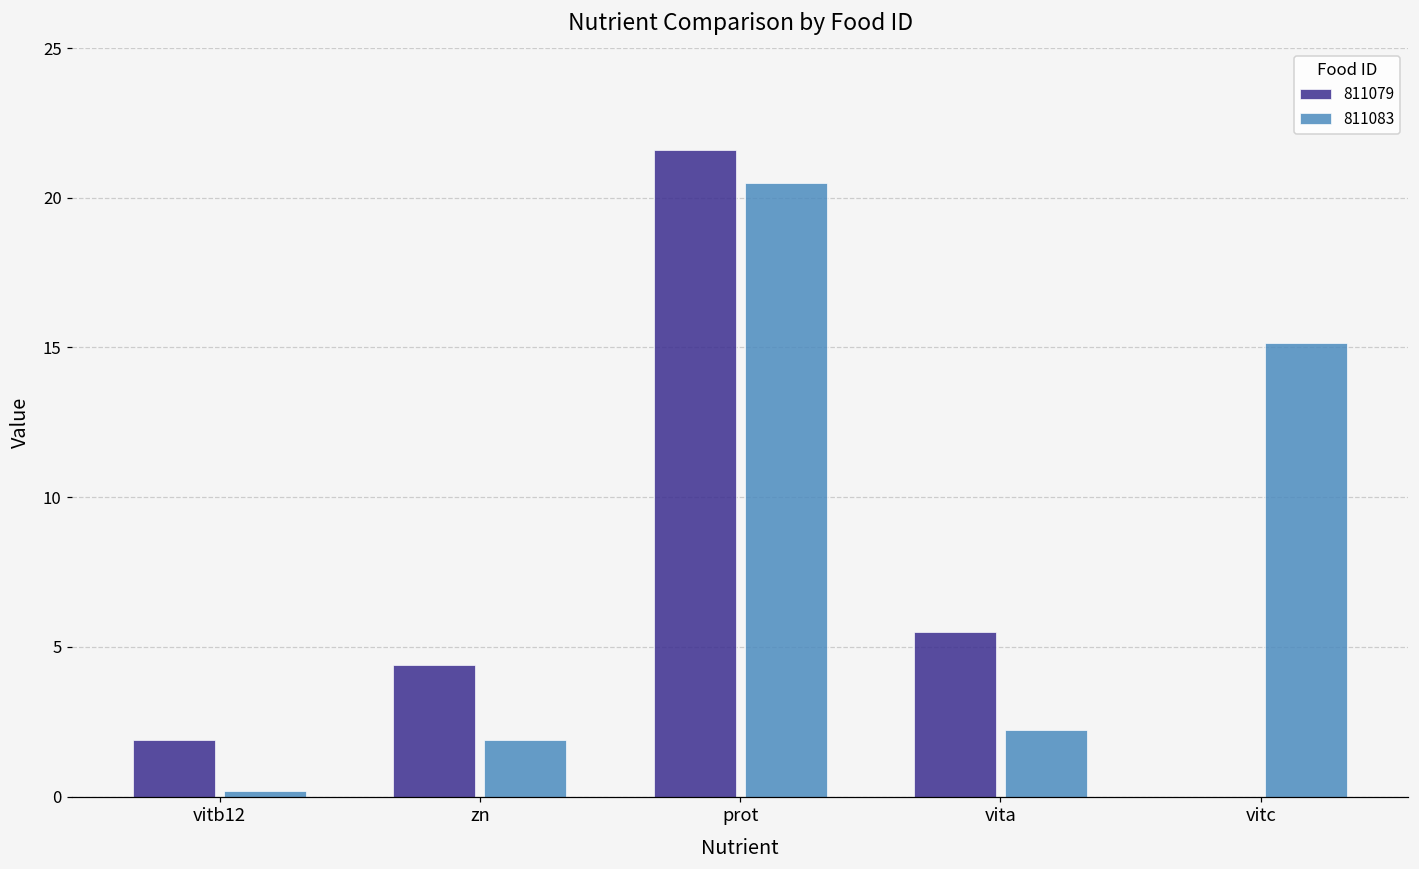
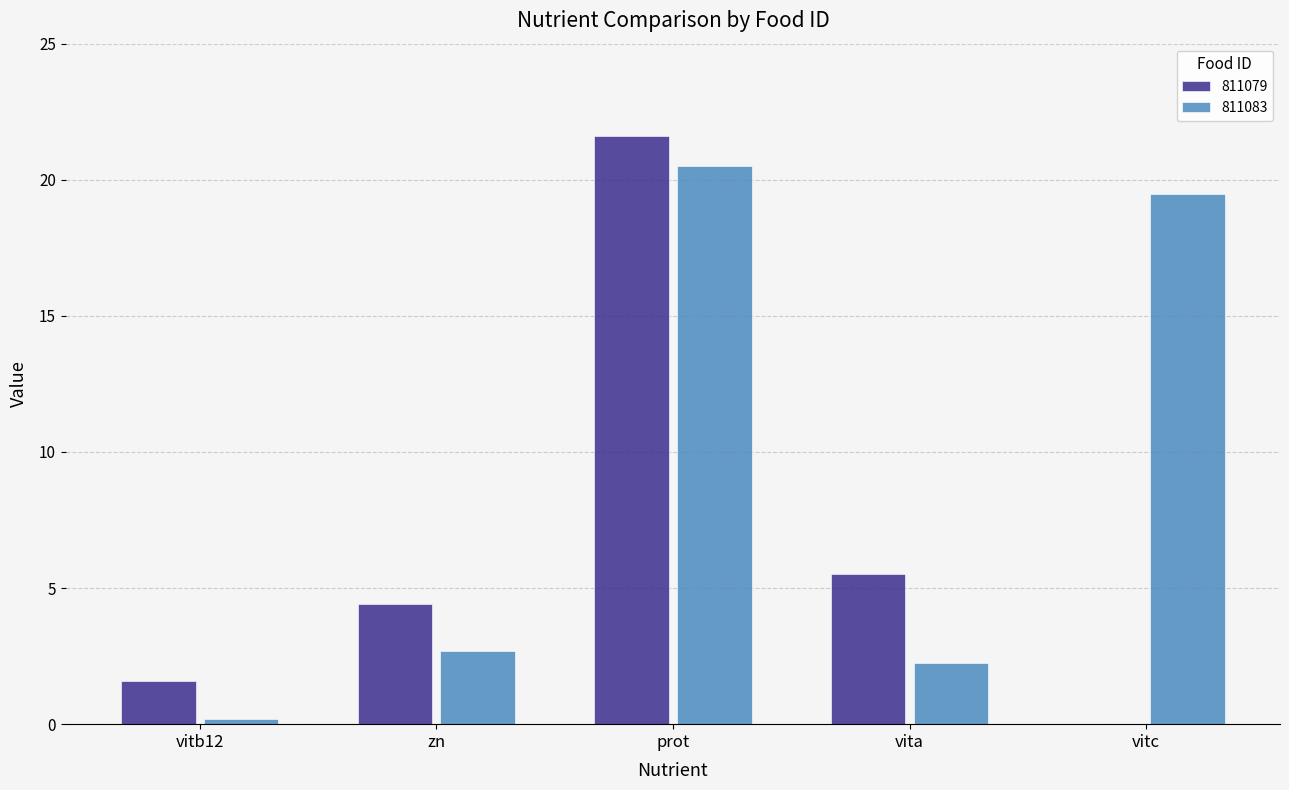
  {
    "811079": {
-     "vitb12": 1.9,
+     "vitb12": 1.6,
      "zn": 4.4,
      "prot": 21.6,
      "vita": 5.5,
      "vitc": 0.0
    },
    "811083": {
      "vitb12": 0.2,
-     "zn": 1.9,
+     "zn": 2.7,
      "prot": 20.5,
      "vita": 2.2,
-     "vitc": 15.2
+     "vitc": 19.5
    }
  }
